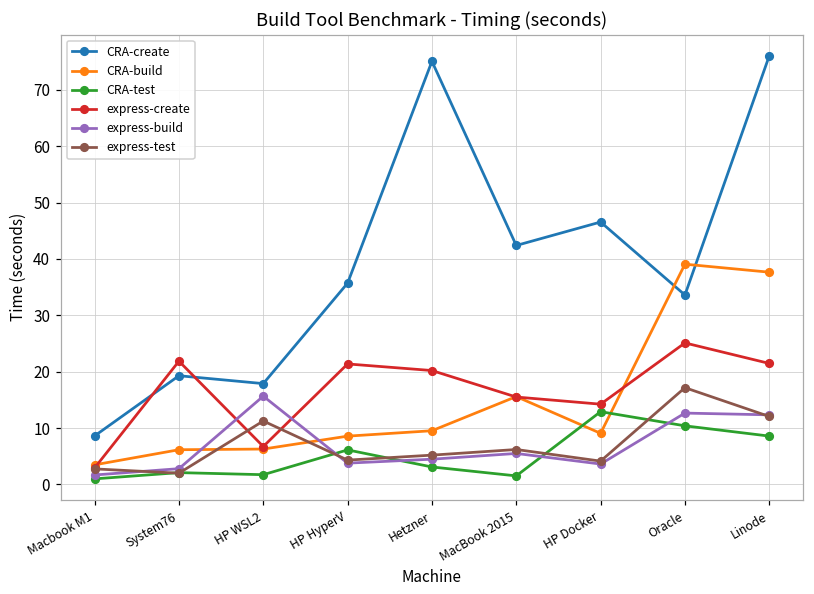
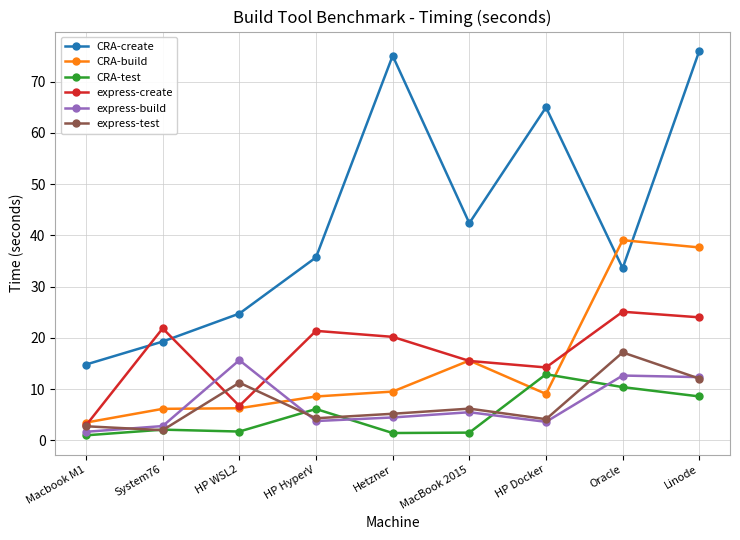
  {
    "CRA-create": {
-     "Macbook M1": 9,
+     "Macbook M1": 15,
      "System76": 19,
-     "HP WSL2": 18,
+     "HP WSL2": 25,
      "HP HyperV": 36,
      "Hetzner": 75,
      "MacBook 2015": 42,
-     "HP Docker": 47,
+     "HP Docker": 65,
      "Oracle": 34,
      "Linode": 76
    },
    "CRA-build": {
      "Macbook M1": 3,
      "System76": 6,
      "HP HyperV": 9,
      "Hetzner": 10,
      "HP Docker": 9,
      "Oracle": 39,
      "Linode": 38
    },
    "CRA-test": {
      "Macbook M1": 1,
      "HP WSL2": 2,
      "HP HyperV": 6,
-     "Hetzner": 3,
+     "Hetzner": 1,
      "MacBook 2015": 2,
      "HP Docker": 13,
      "Oracle": 10,
      "Linode": 9
    },
    "express-create": {
      "System76": 22,
      "HP HyperV": 21,
      "Hetzner": 20,
      "HP Docker": 14,
      "Oracle": 25,
-     "Linode": 21
+     "Linode": 24
    },
    "express-build": {
      "Macbook M1": 2,
      "System76": 3,
      "HP WSL2": 16,
      "HP HyperV": 4,
      "Hetzner": 4,
      "MacBook 2015": 5,
      "HP Docker": 4,
      "Oracle": 13
    },
    "express-test": {
      "HP WSL2": 11,
      "HP HyperV": 4,
      "Hetzner": 5,
      "MacBook 2015": 6,
      "HP Docker": 4,
      "Oracle": 17
    }
  }
